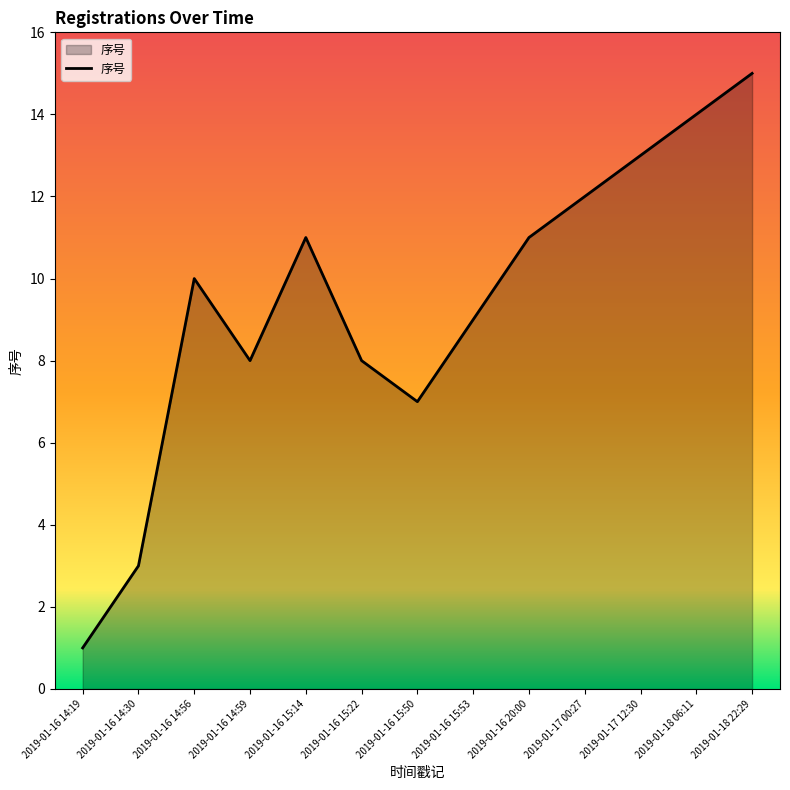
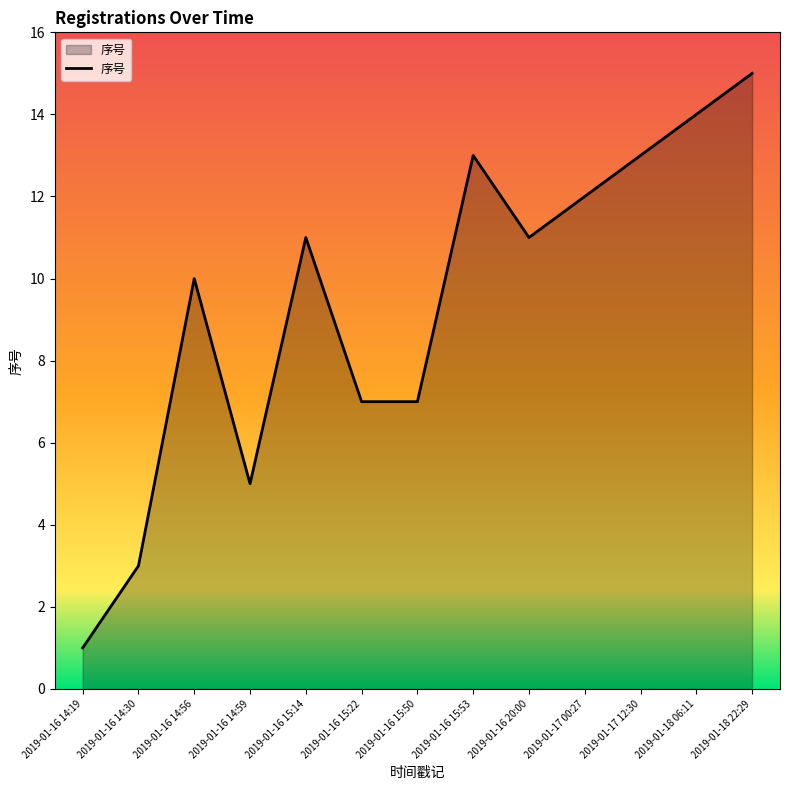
  {
    "2019-01-16 14:19": 1,
    "2019-01-16 14:30": 3,
    "2019-01-16 14:56": 10,
-   "2019-01-16 14:59": 8,
+   "2019-01-16 14:59": 5,
    "2019-01-16 15:14": 11,
-   "2019-01-16 15:22": 8,
+   "2019-01-16 15:22": 7,
    "2019-01-16 15:50": 7,
-   "2019-01-16 15:53": 9,
+   "2019-01-16 15:53": 13,
    "2019-01-16 20:00": 11,
    "2019-01-17 00:27": 12,
    "2019-01-17 12:30": 13,
    "2019-01-18 06:11": 14,
    "2019-01-18 22:29": 15
  }
